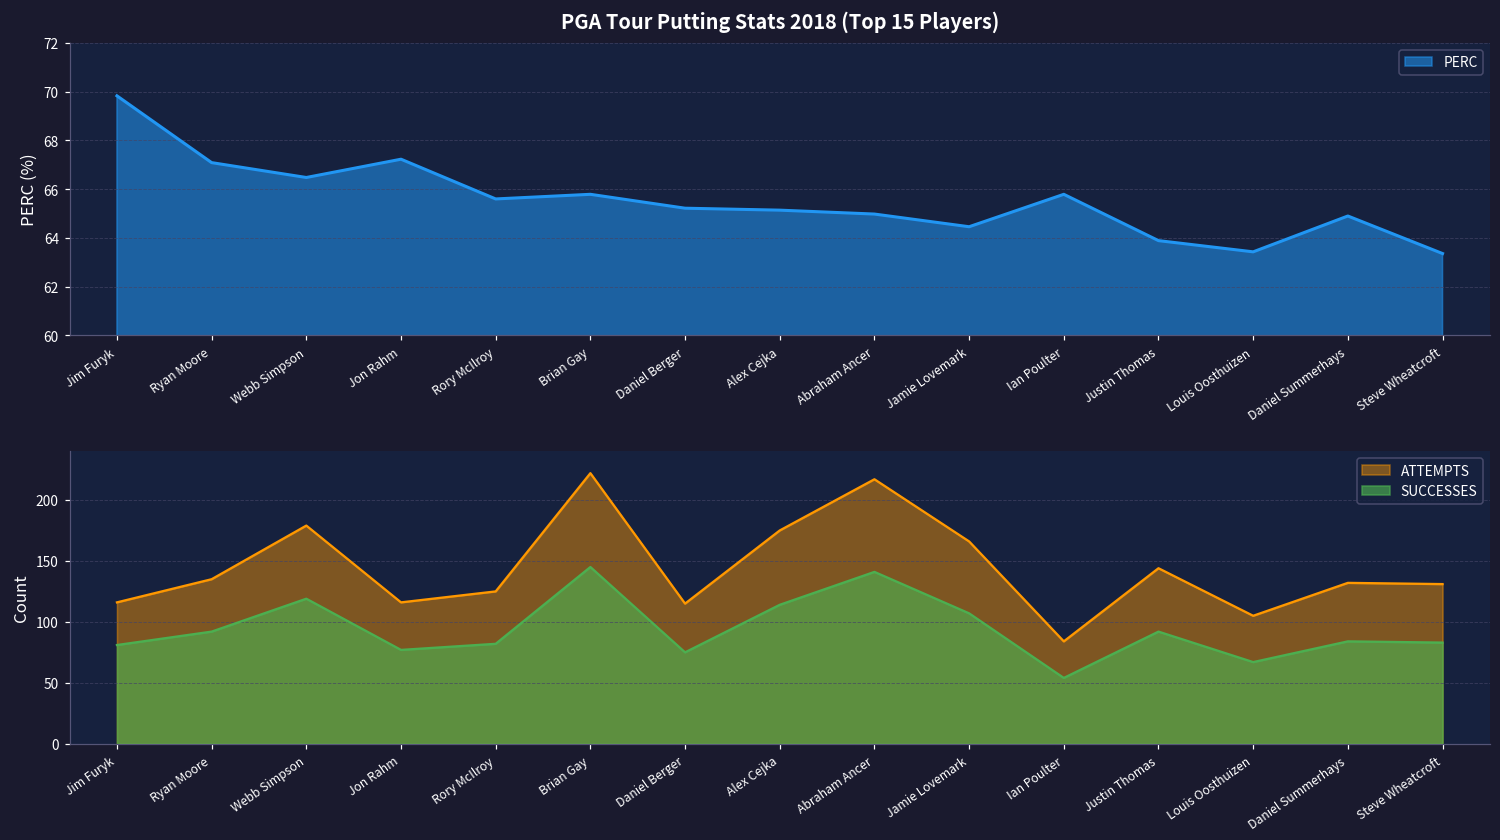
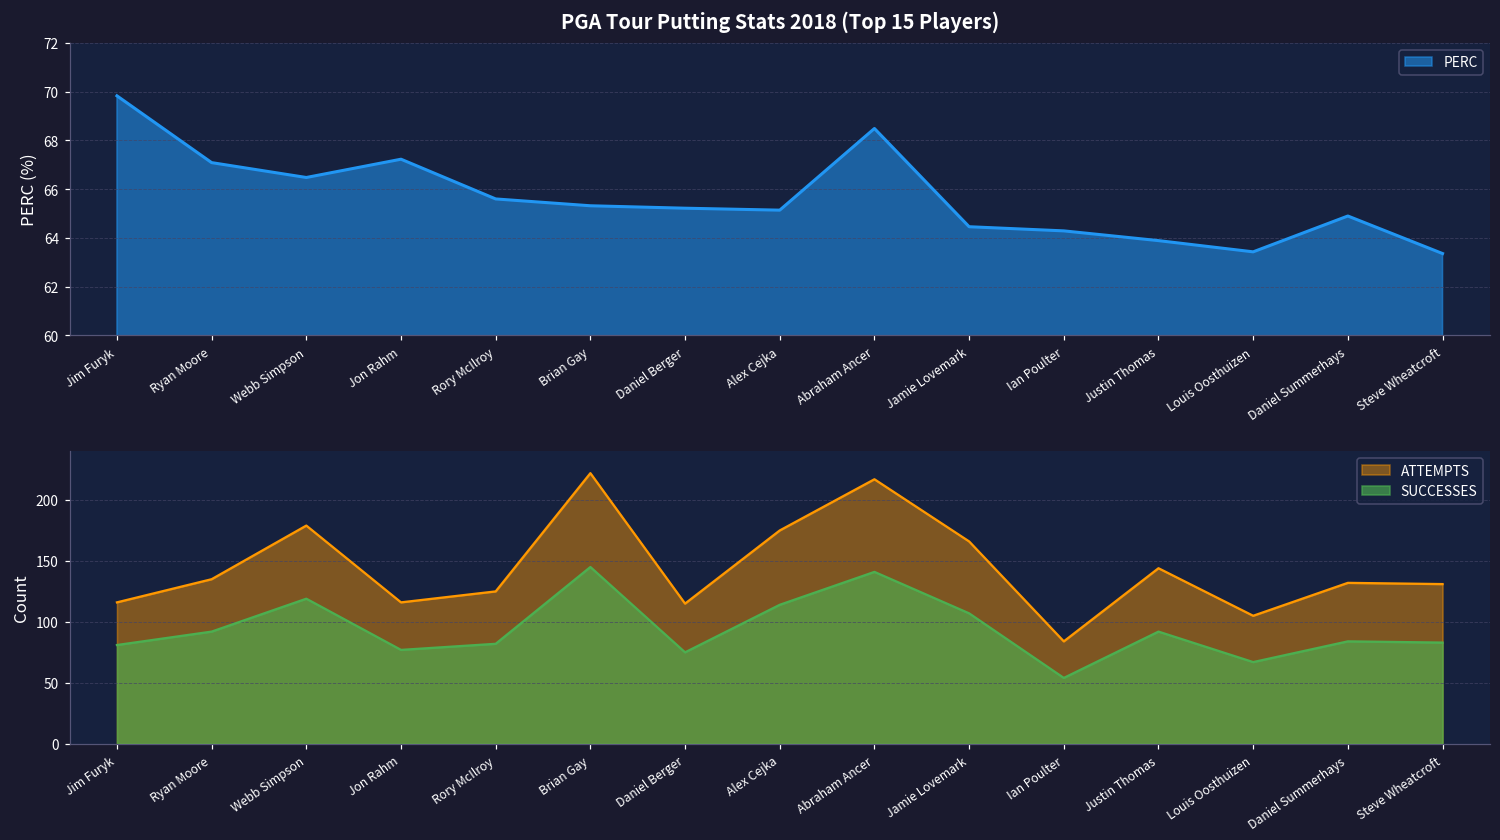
  {
    "PGA Tour Putting Stats 2018 (Top 15 Players)": {
      "Jim Furyk": 69.8,
      "Ryan Moore": 67.1,
      "Webb Simpson": 66.5,
      "Jon Rahm": 67.2,
      "Rory McIlroy": 65.6,
-     "Brian Gay": 65.8,
+     "Brian Gay": 65.3,
      "Daniel Berger": 65.2,
      "Alex Cejka": 65.1,
-     "Abraham Ancer": 65.0,
+     "Abraham Ancer": 68.5,
      "Jamie Lovemark": 64.5,
-     "Ian Poulter": 65.8,
+     "Ian Poulter": 64.3,
      "Justin Thomas": 63.9,
      "Louis Oosthuizen": 63.4,
      "Daniel Summerhays": 64.9,
      "Steve Wheatcroft": 63.4
    }
  }
